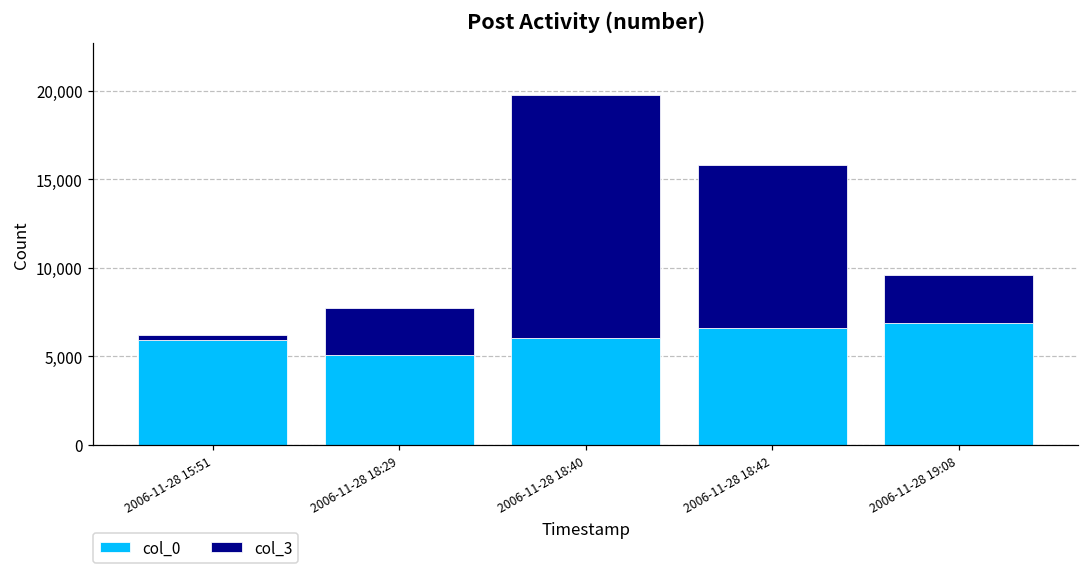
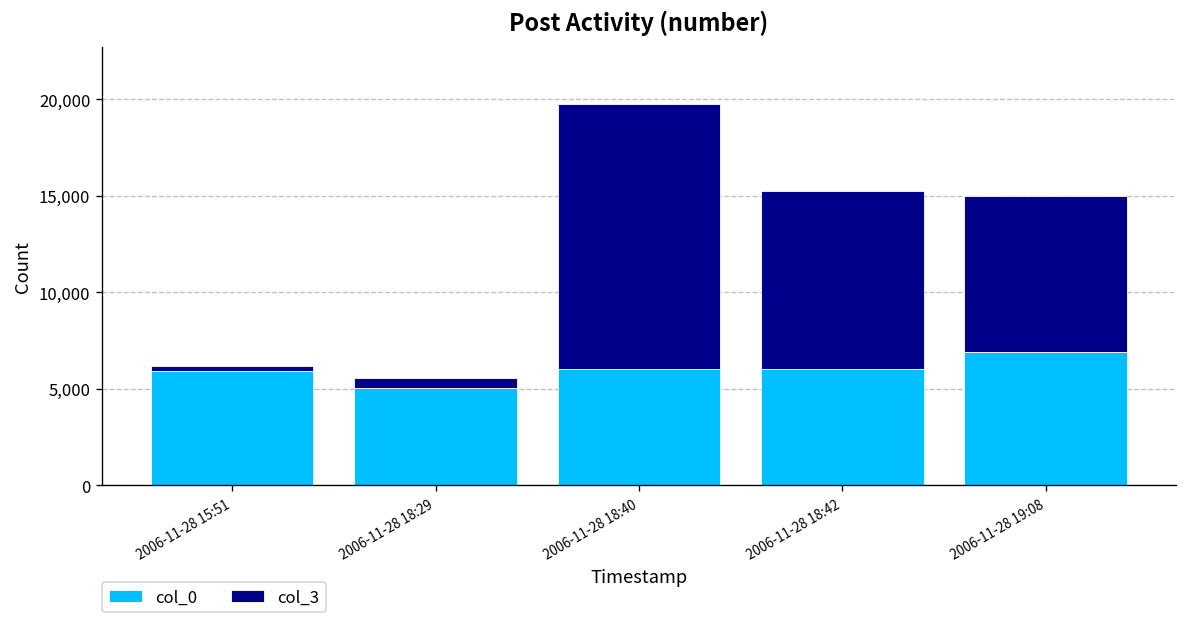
  {
    "col_0": {
      "2006-11-28 15:51": "5,900",
      "2006-11-28 18:29": "5,100",
      "2006-11-28 18:40": "6,000",
-     "2006-11-28 18:42": "6,600",
+     "2006-11-28 18:42": "6,000",
      "2006-11-28 19:08": "6,900"
    },
    "col_3": {
      "2006-11-28 15:51": "300",
-     "2006-11-28 18:29": "2,700",
+     "2006-11-28 18:29": "500",
      "2006-11-28 18:40": "13,700",
      "2006-11-28 18:42": "9,200",
-     "2006-11-28 19:08": "2,700"
+     "2006-11-28 19:08": "8,100"
    }
  }
